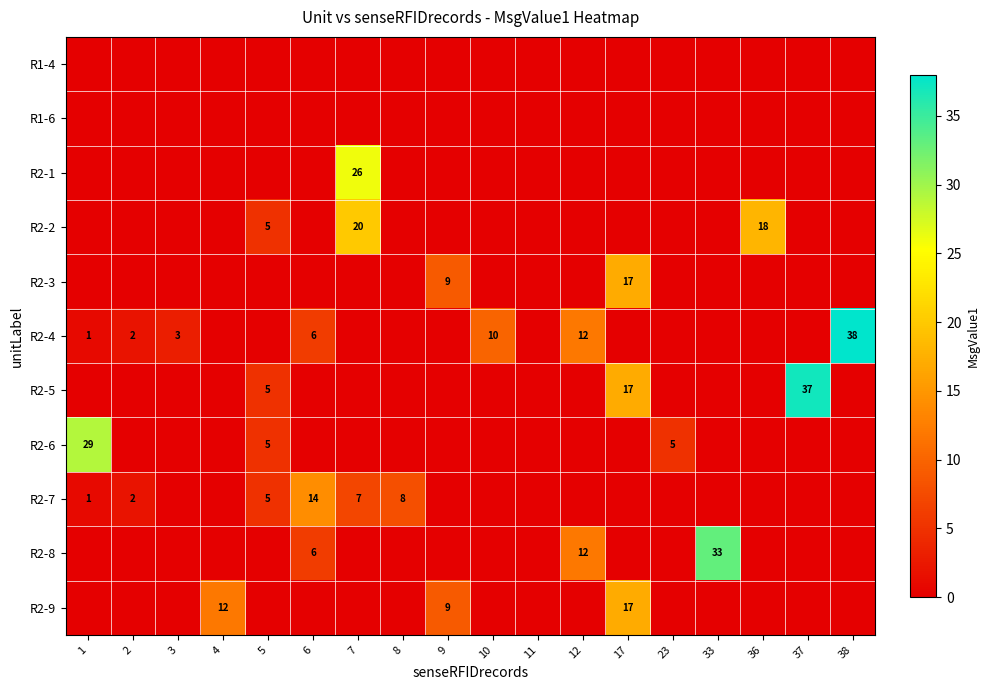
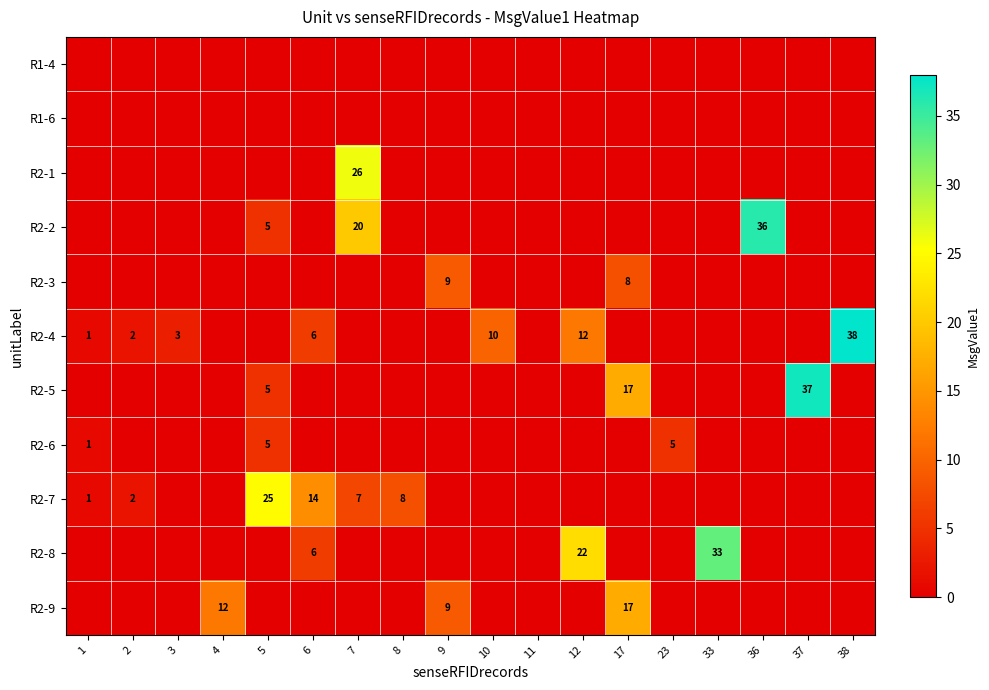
  {
    "R2-1": {
      "7": 26
    },
    "R2-2": {
      "5": 5,
      "7": 20,
-     "36": 18
+     "36": 36
    },
    "R2-3": {
      "9": 9,
-     "17": 17
+     "17": 8
    },
    "R2-4": {
      "1": 1,
      "2": 2,
      "3": 3,
      "6": 6,
      "10": 10,
      "12": 12,
      "38": 38
    },
    "R2-5": {
      "5": 5,
      "17": 17,
      "37": 37
    },
    "R2-6": {
-     "1": 29,
+     "1": 1,
      "5": 5,
      "23": 5
    },
    "R2-7": {
      "1": 1,
      "2": 2,
-     "5": 5,
+     "5": 25,
      "6": 14,
      "7": 7,
      "8": 8
    },
    "R2-8": {
      "6": 6,
-     "12": 12,
+     "12": 22,
      "33": 33
    },
    "R2-9": {
      "4": 12,
      "9": 9,
      "17": 17
    }
  }
